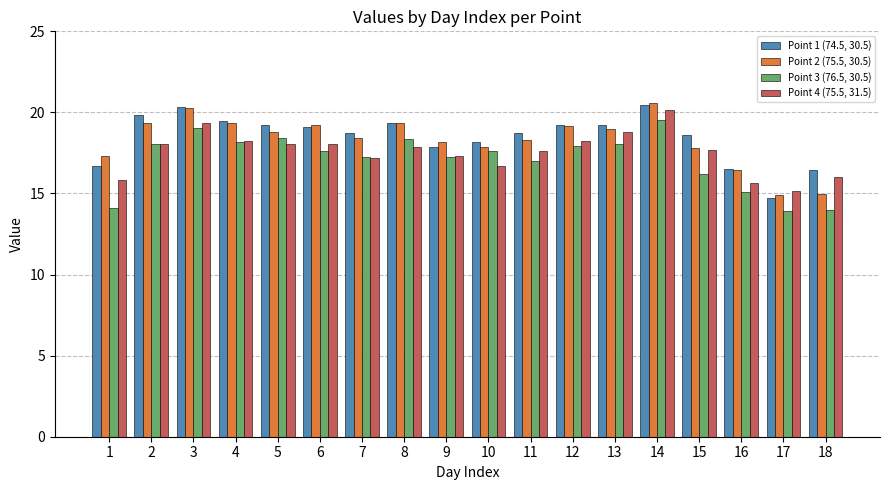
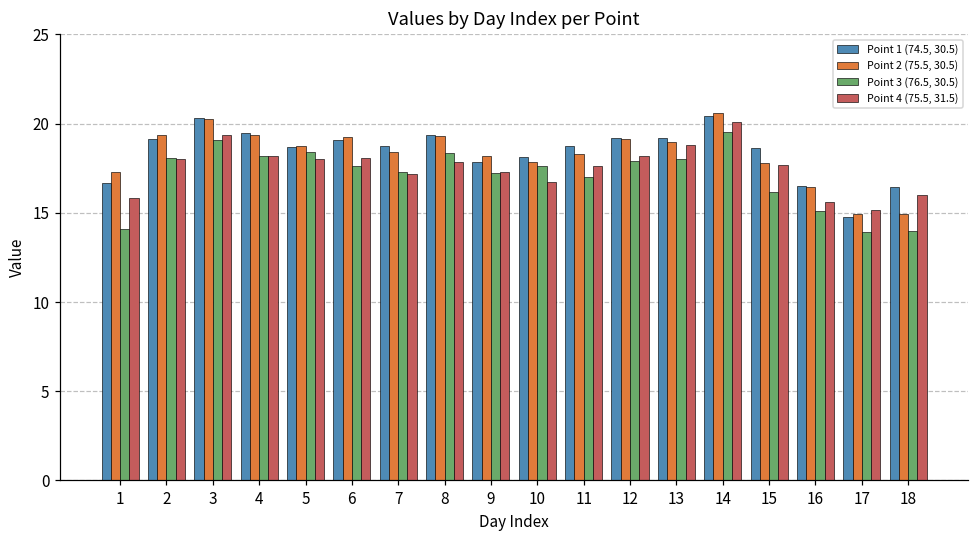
  {
    "Point 1 (74.5, 30.5)": {
      "1": 16.7,
-     "2": 19.9,
+     "2": 19.2,
      "3": 20.3,
      "4": 19.5,
-     "5": 19.2,
+     "5": 18.7,
      "6": 19.1,
      "7": 18.8,
      "8": 19.3,
      "9": 17.9,
      "10": 18.1,
      "11": 18.7,
      "12": 19.2,
      "13": 19.2,
      "14": 20.4,
      "15": 18.6,
      "16": 16.5,
      "17": 14.7,
      "18": 16.4
    },
    "Point 3 (76.5, 30.5)": {
      "1": 14.1,
      "2": 18.1,
      "3": 19.1,
      "4": 18.2,
      "5": 18.4,
      "6": 17.6,
      "7": 17.3,
      "8": 18.3,
      "9": 17.3,
      "10": 17.6,
      "11": 17.0,
      "12": 17.9,
      "13": 18.0,
      "14": 19.5,
      "15": 16.2,
      "16": 15.1,
      "17": 13.9,
      "18": 14.0
    }
  }
